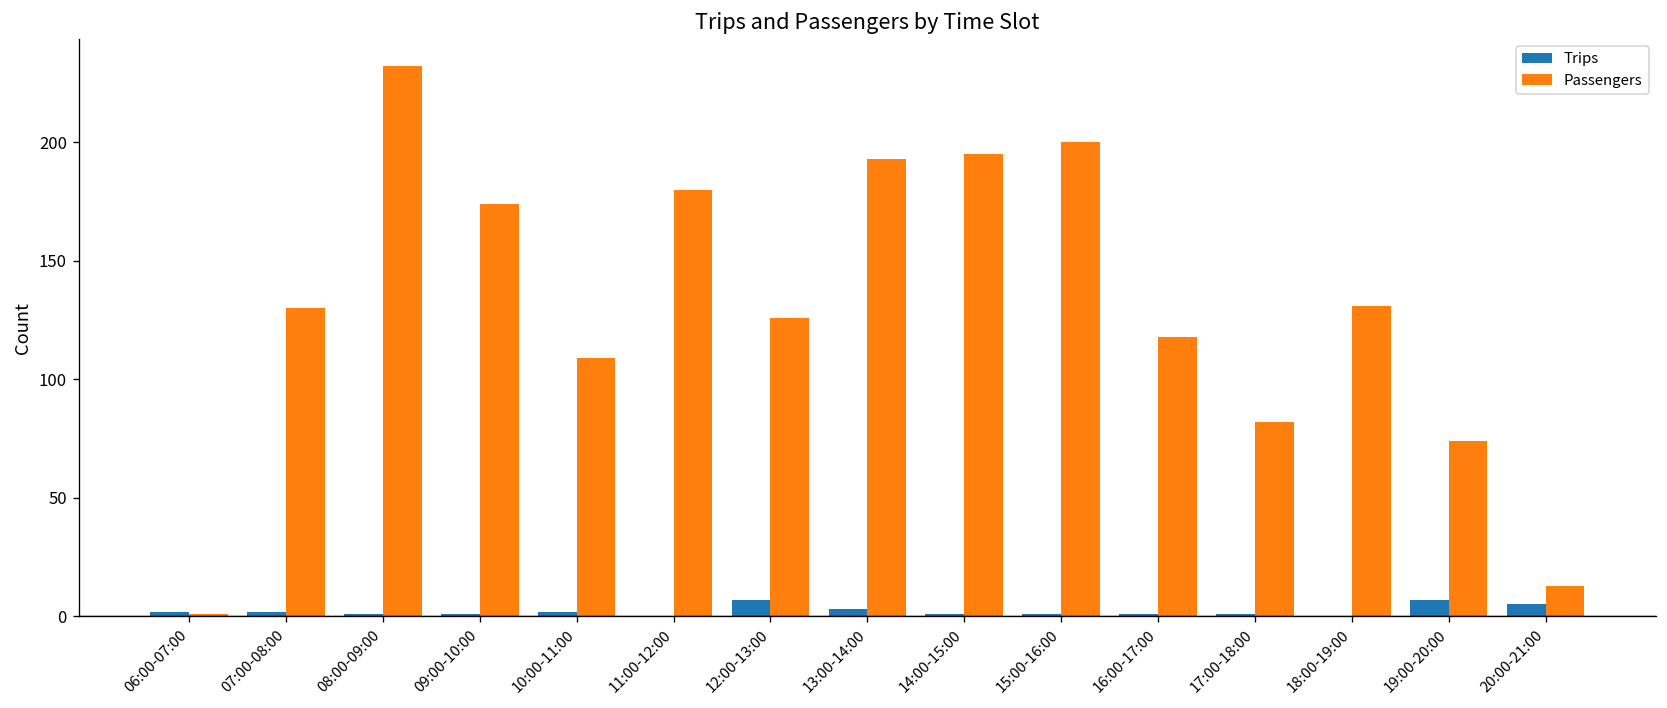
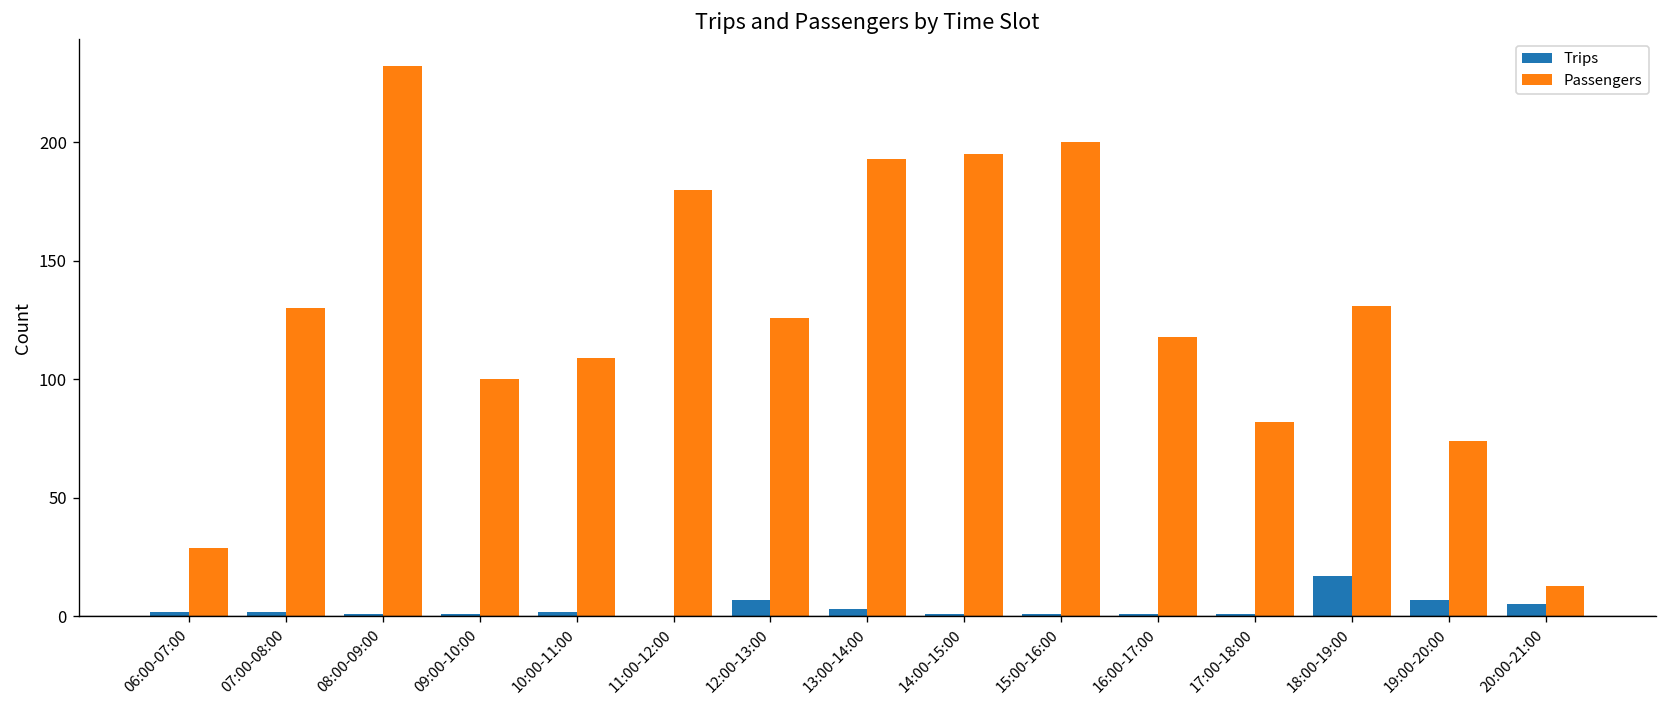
  {
    "Trips": {
      "06:00-07:00": 2,
      "07:00-08:00": 2,
      "10:00-11:00": 2,
      "11:00-12:00": 0,
      "12:00-13:00": 7,
      "13:00-14:00": 3,
-     "18:00-19:00": 0,
+     "18:00-19:00": 17,
      "19:00-20:00": 7,
      "20:00-21:00": 5
    },
    "Passengers": {
-     "06:00-07:00": 1,
+     "06:00-07:00": 29,
      "07:00-08:00": 130,
      "08:00-09:00": 232,
-     "09:00-10:00": 174,
+     "09:00-10:00": 100,
      "10:00-11:00": 109,
      "11:00-12:00": 180,
      "12:00-13:00": 126,
      "13:00-14:00": 193,
      "14:00-15:00": 195,
      "15:00-16:00": 200,
      "16:00-17:00": 118,
      "17:00-18:00": 82,
      "18:00-19:00": 131,
      "19:00-20:00": 74,
      "20:00-21:00": 13
    }
  }
